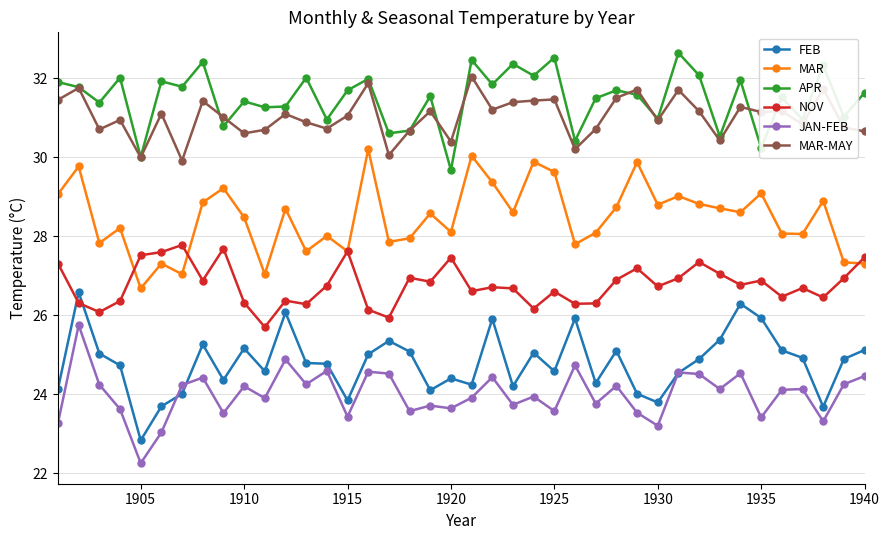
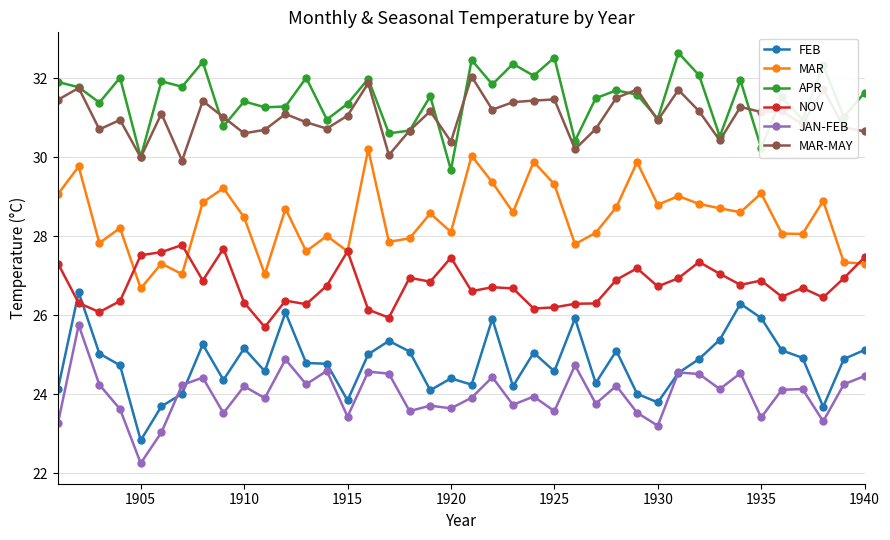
  {
    "FEB": {
      "1905": 22.8,
      "1910": 25.2,
      "1915": 23.8,
      "1920": 24.4,
      "1925": 24.6,
      "1930": 23.8,
      "1935": 25.9,
      "1940": 25.1
    },
    "MAR": {
      "1905": 26.7,
      "1910": 28.5,
      "1920": 28.1,
-     "1925": 29.6,
+     "1925": 29.3,
      "1930": 28.8,
      "1935": 29.1,
      "1940": 27.3
    },
    "APR": {
      "1910": 31.4,
-     "1915": 31.7,
+     "1915": 31.4,
      "1920": 29.7,
      "1925": 32.5,
      "1940": 31.6
    },
    "NOV": {
      "1905": 27.5,
      "1910": 26.3,
      "1920": 27.5,
-     "1925": 26.6,
+     "1925": 26.2,
      "1930": 26.7,
      "1935": 26.9,
      "1940": 27.5
    },
    "JAN-FEB": {
      "1905": 22.3,
      "1910": 24.2,
      "1915": 23.4,
      "1920": 23.6,
      "1925": 23.6,
      "1930": 23.2,
      "1935": 23.4,
      "1940": 24.5
    },
    "MAR-MAY": {
      "1910": 30.6,
      "1915": 31.1,
      "1920": 30.4,
      "1925": 31.5,
      "1940": 30.7
    }
  }
